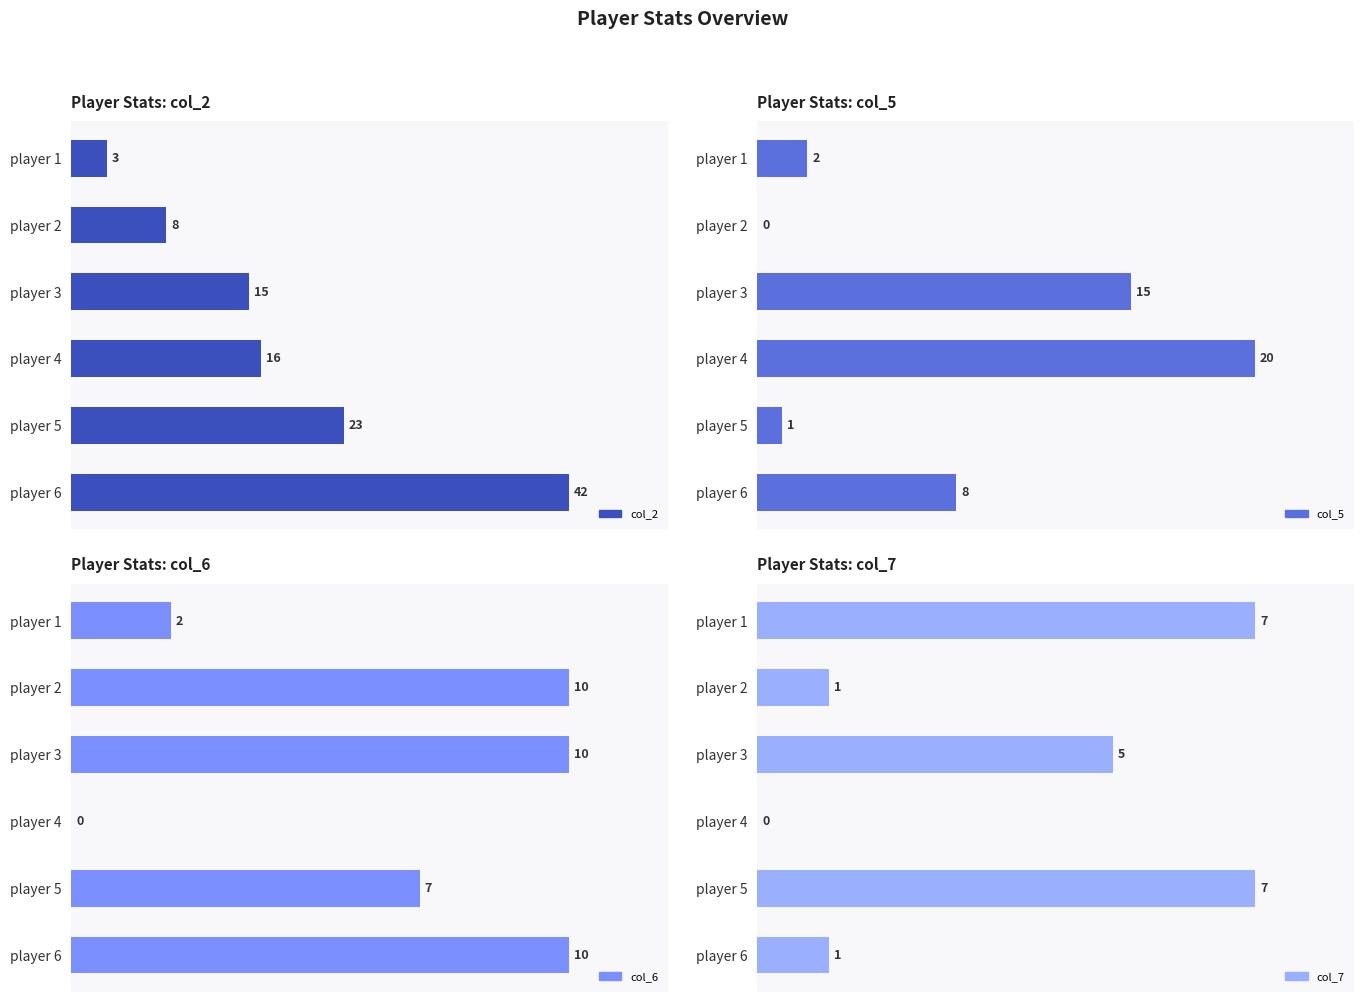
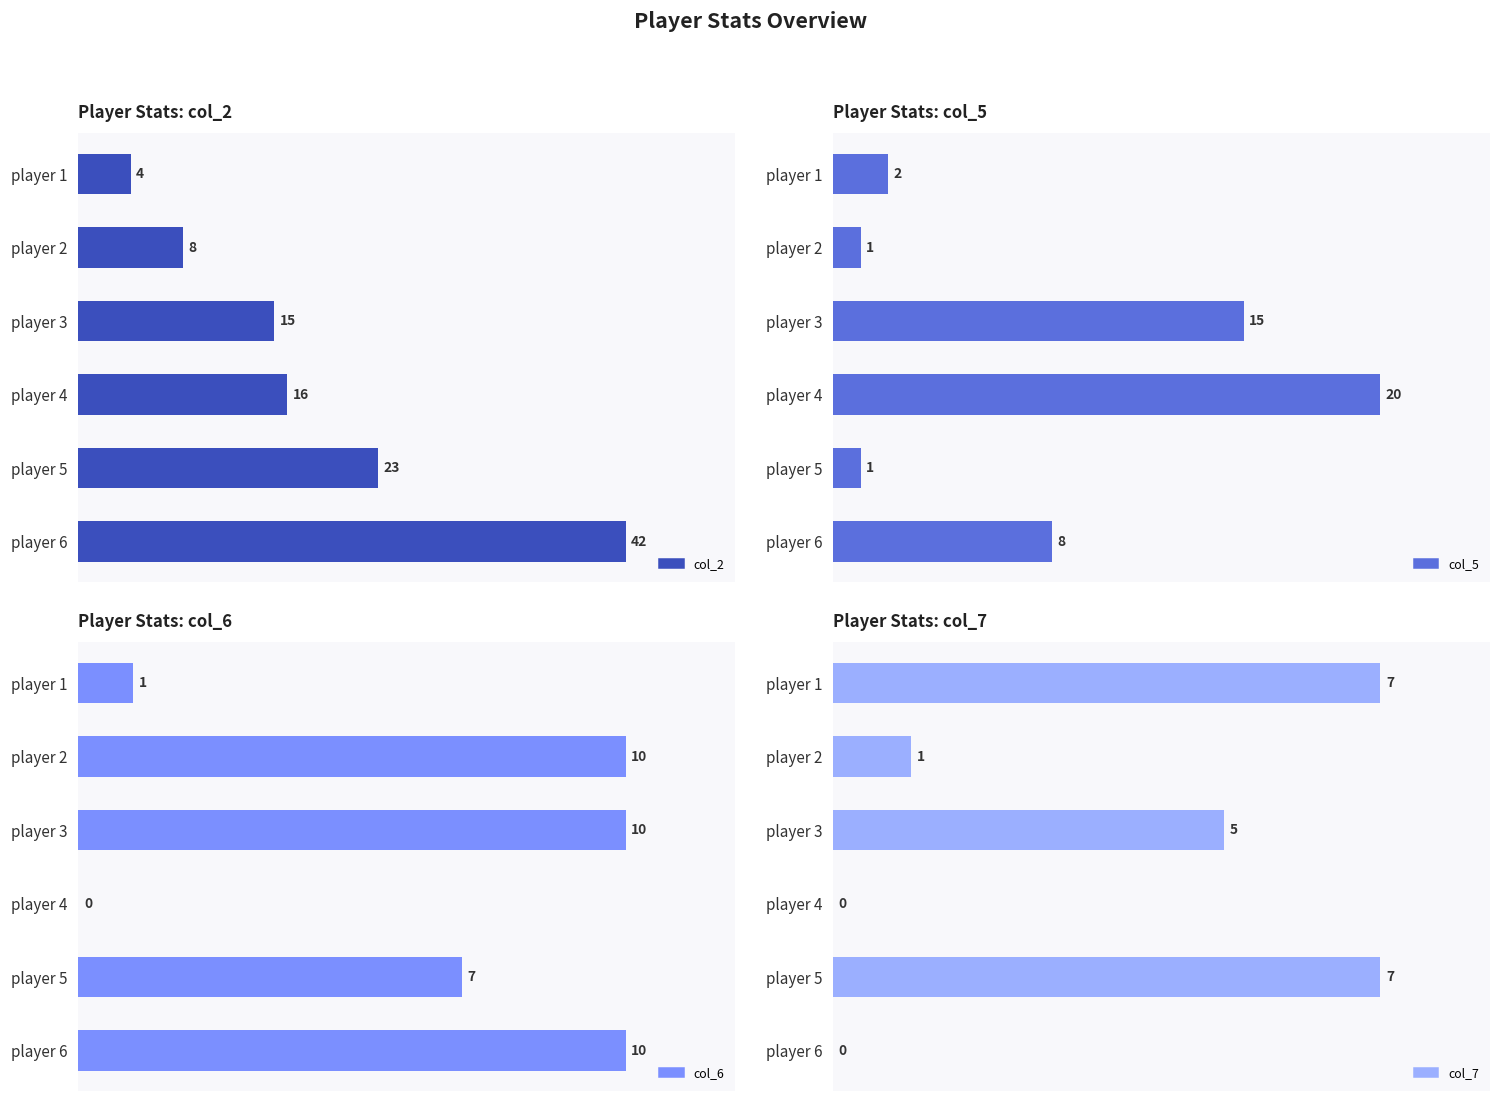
  {
    "Player Stats: col_2": {
-     "player 1": 3,
+     "player 1": 4,
      "player 2": 8,
      "player 3": 15,
      "player 4": 16,
      "player 5": 23,
      "player 6": 42
    },
    "Player Stats: col_5": {
      "player 1": 2,
-     "player 2": 0,
+     "player 2": 1,
      "player 3": 15,
      "player 4": 20,
      "player 5": 1,
      "player 6": 8
    },
    "Player Stats: col_6": {
-     "player 1": 2,
+     "player 1": 1,
      "player 2": 10,
      "player 3": 10,
      "player 4": 0,
      "player 5": 7,
      "player 6": 10
    },
    "Player Stats: col_7": {
      "player 1": 7,
      "player 2": 1,
      "player 3": 5,
      "player 4": 0,
      "player 5": 7,
-     "player 6": 1
+     "player 6": 0
    }
  }
